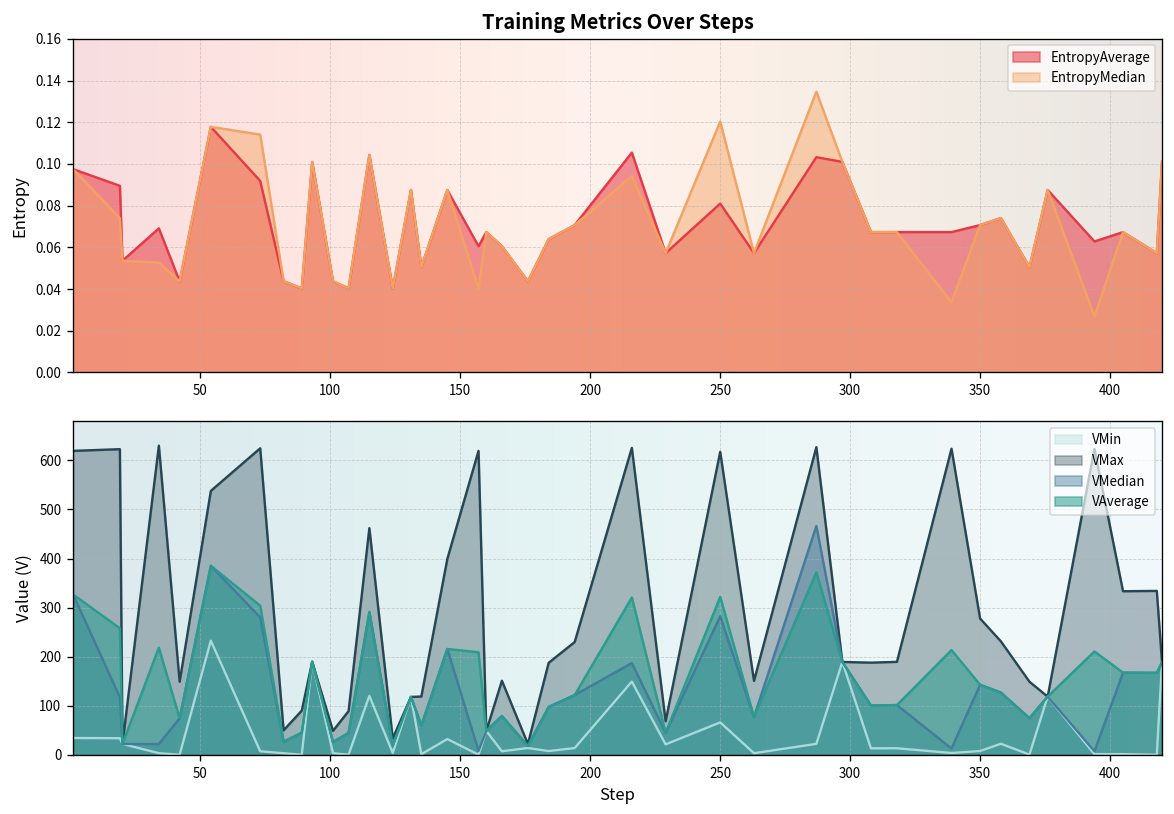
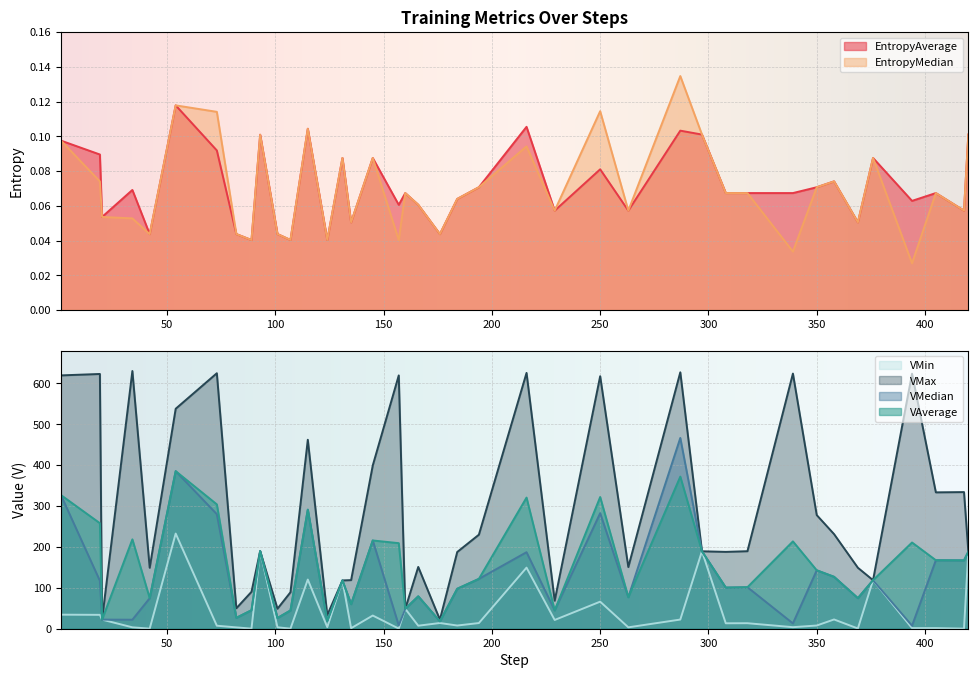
  {
    "Training Metrics Over Steps": {
      "EntropyAverage": {
        "250": 0.081
      },
      "EntropyMedian": {
-       "250": 0.120
+       "250": 0.114
      }
    }
  }
